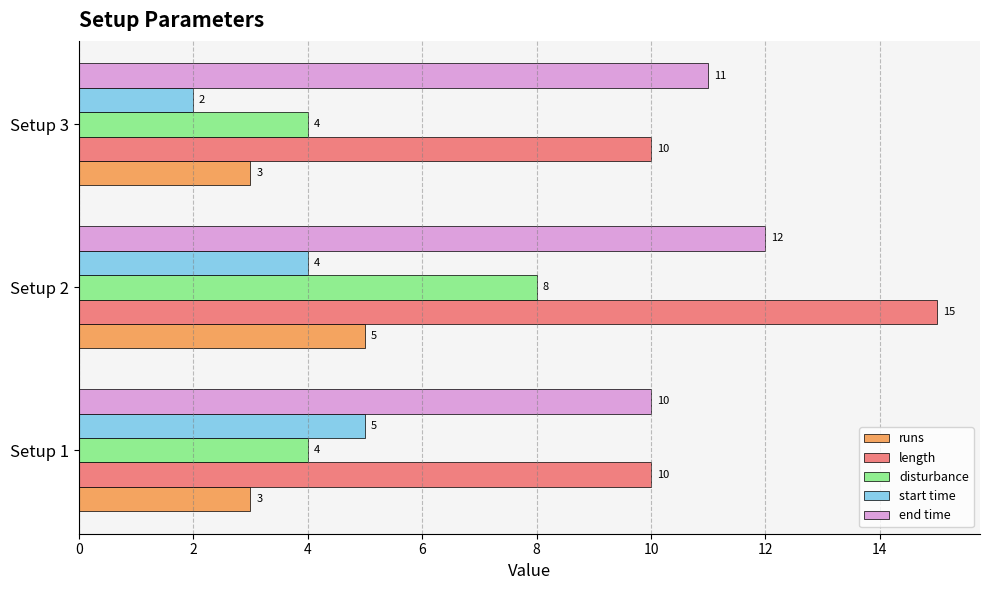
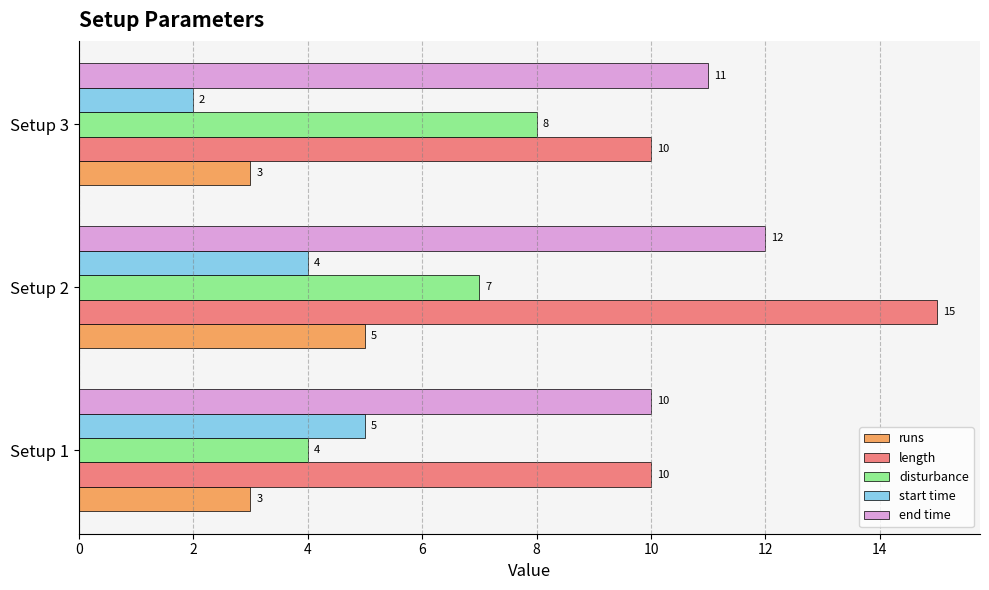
  {
    "disturbance": {
-     "Setup 3": 4,
-     "Setup 2": 8,
+     "Setup 3": 8,
+     "Setup 2": 7,
      "Setup 1": 4
    },
    "start time": {
      "Setup 3": 2,
      "Setup 2": 4,
      "Setup 1": 5
    },
    "end time": {
      "Setup 3": 11,
      "Setup 2": 12,
      "Setup 1": 10
    }
  }
